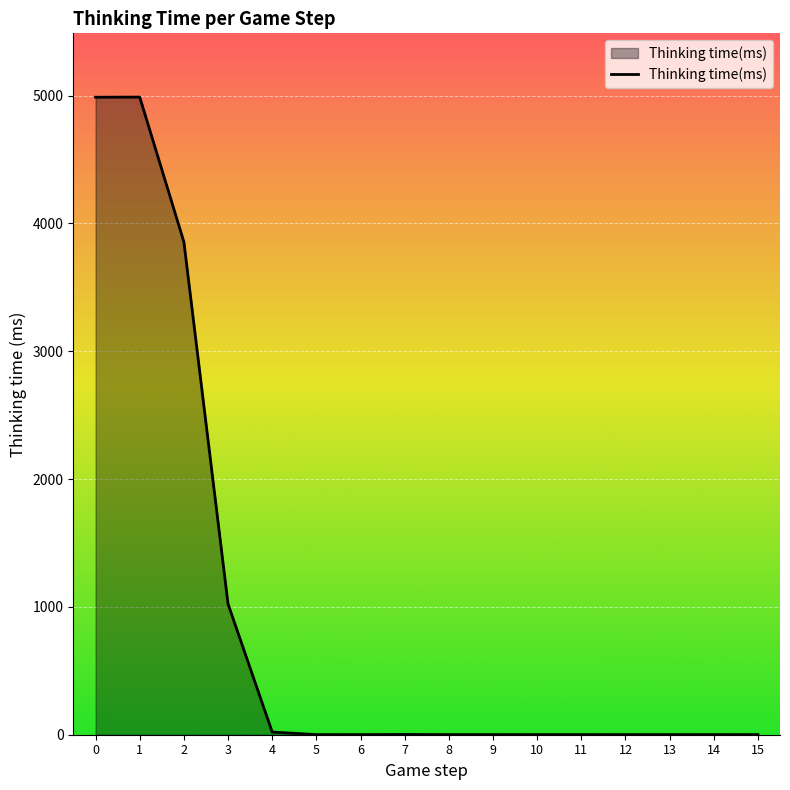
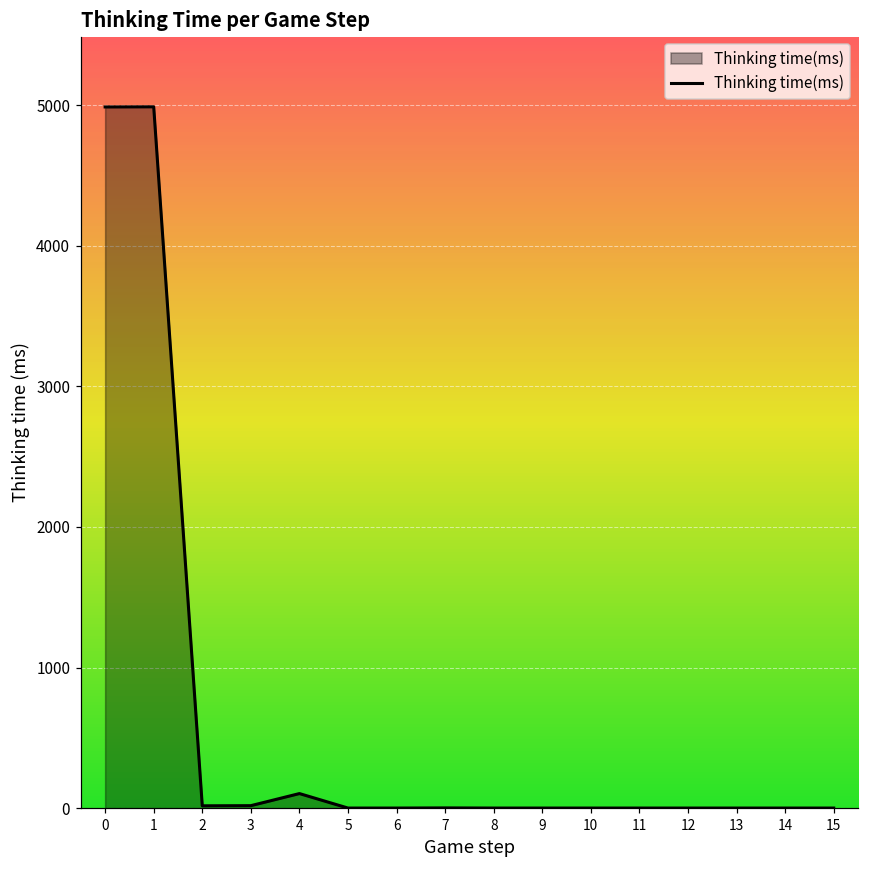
  {
    "0": 4990,
    "1": 4990,
-   "2": 3860,
-   "3": 1020,
-   "4": 20,
+   "2": 20,
+   "3": 20,
+   "4": 100,
    "5": 0,
    "6": 0,
    "7": 0,
    "8": 0,
    "9": 0,
    "10": 0,
    "11": 0,
    "12": 0,
    "13": 0,
    "14": 0,
    "15": 0
  }
